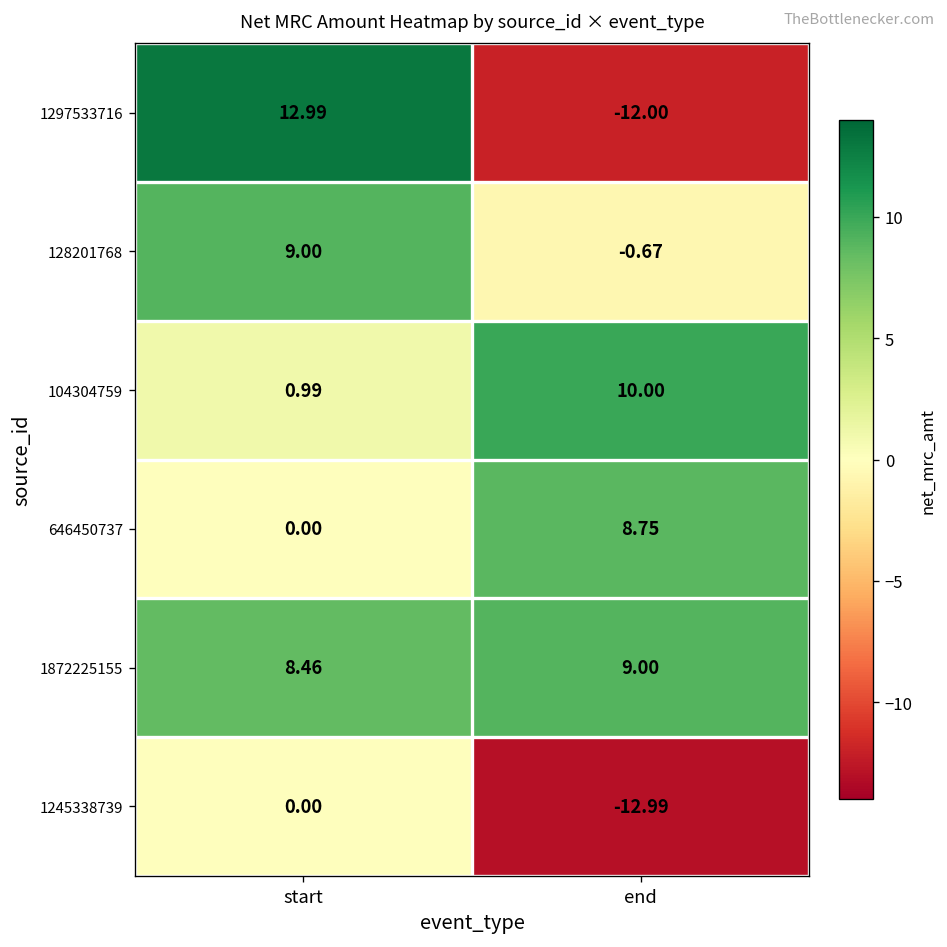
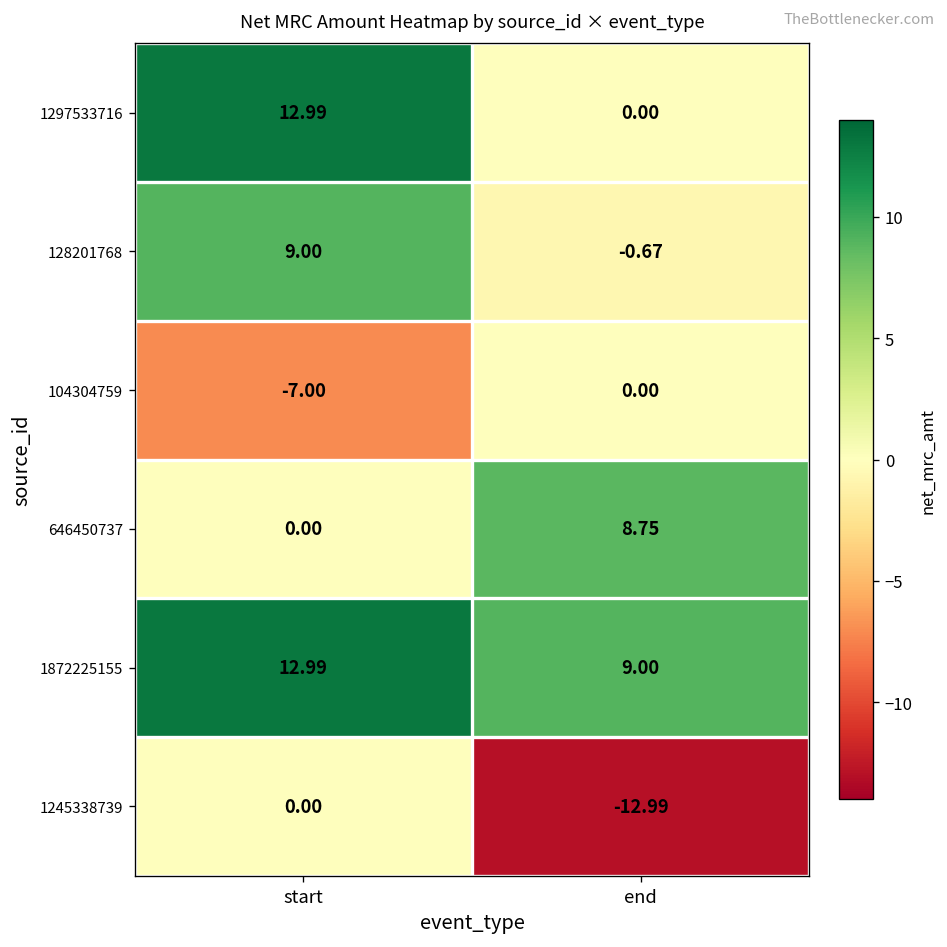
  {
    "1297533716": {
      "start": 12.99,
-     "end": -12.00
+     "end": 0.00
    },
    "128201768": {
      "start": 9.00,
      "end": -0.67
    },
    "104304759": {
-     "start": 0.99,
-     "end": 10.00
+     "start": -7.00,
+     "end": 0.00
    },
    "646450737": {
      "start": 0.00,
      "end": 8.75
    },
    "1872225155": {
-     "start": 8.46,
+     "start": 12.99,
      "end": 9.00
    },
    "1245338739": {
      "start": 0.00,
      "end": -12.99
    }
  }
